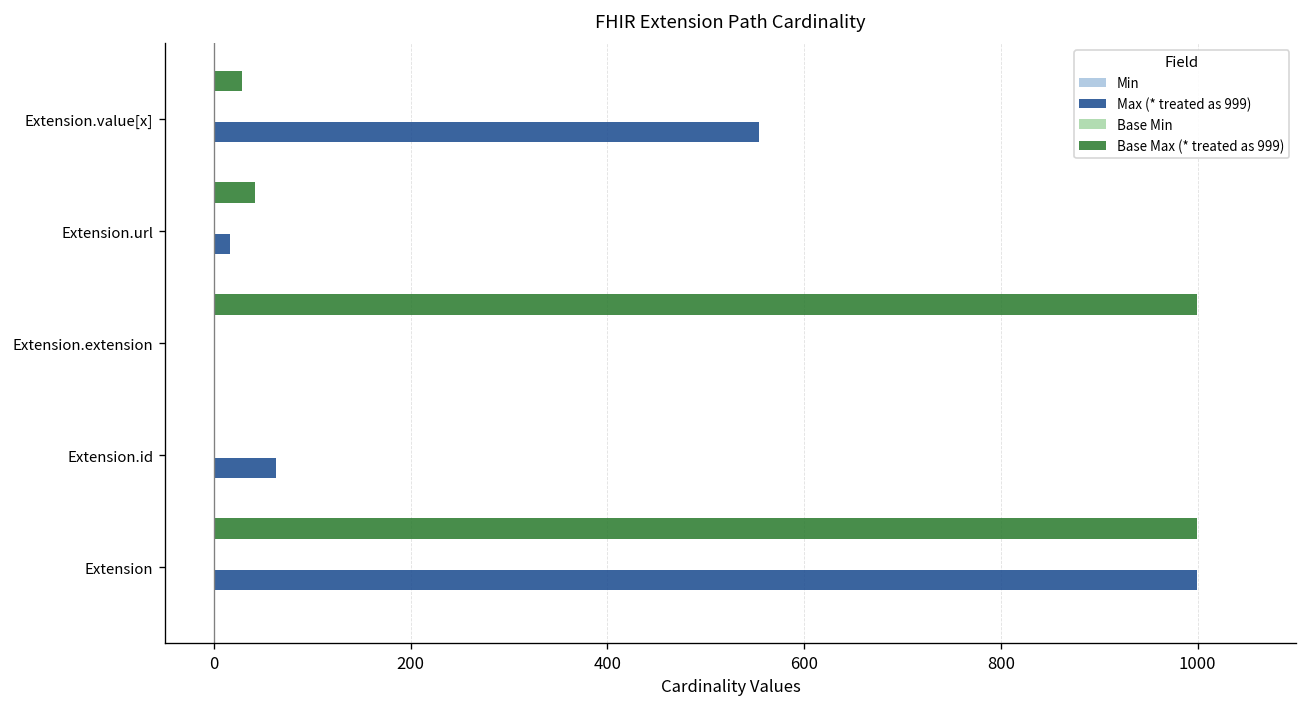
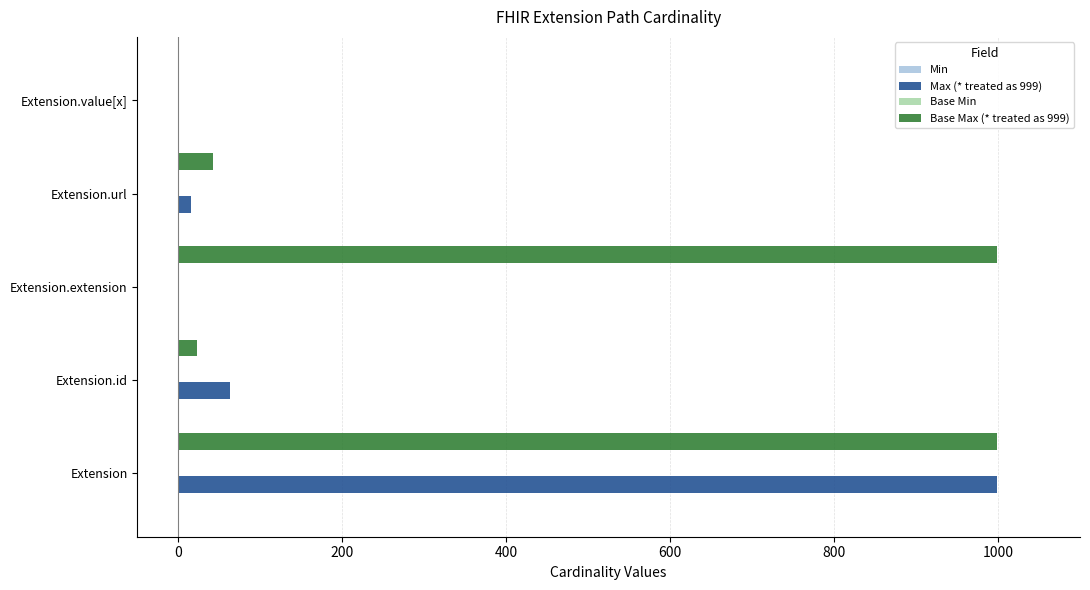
  {
    "Max (* treated as 999)": {
-     "Extension.value[x]": 550,
+     "Extension.value[x]": 0,
      "Extension.url": 20,
      "Extension.extension": 0,
      "Extension.id": 60,
      "Extension": 1000
    },
    "Base Max (* treated as 999)": {
-     "Extension.value[x]": 30,
+     "Extension.value[x]": 0,
      "Extension.url": 40,
      "Extension.extension": 1000,
-     "Extension.id": 0,
+     "Extension.id": 20,
      "Extension": 1000
    }
  }
